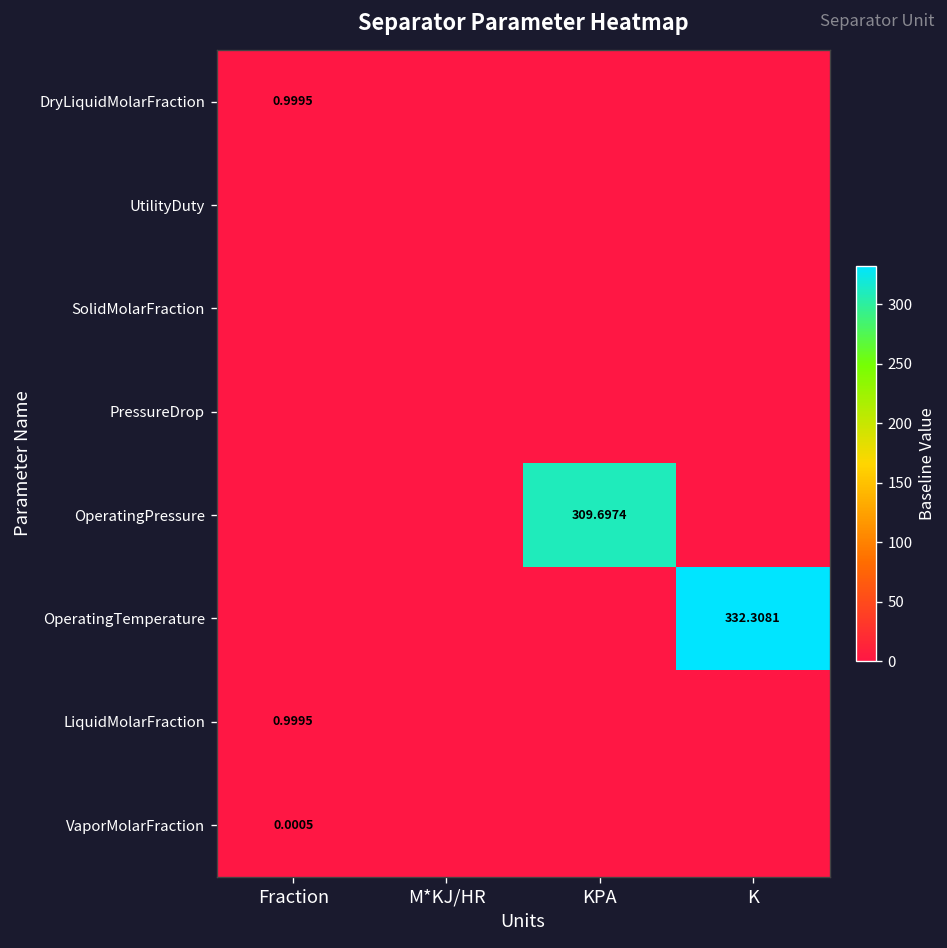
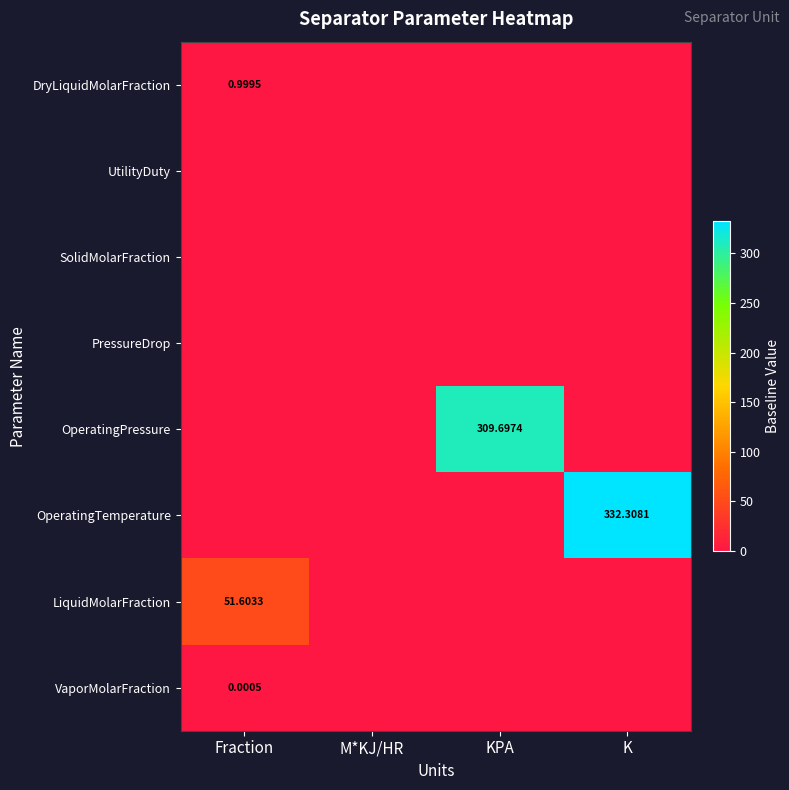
  {
    "DryLiquidMolarFraction": {
      "Fraction": 0.9995
    },
    "OperatingPressure": {
      "KPA": 309.6974
    },
    "OperatingTemperature": {
      "K": 332.3081
    },
    "LiquidMolarFraction": {
-     "Fraction": 0.9995
+     "Fraction": 51.6033
    },
    "VaporMolarFraction": {
      "Fraction": 0.0005
    }
  }
